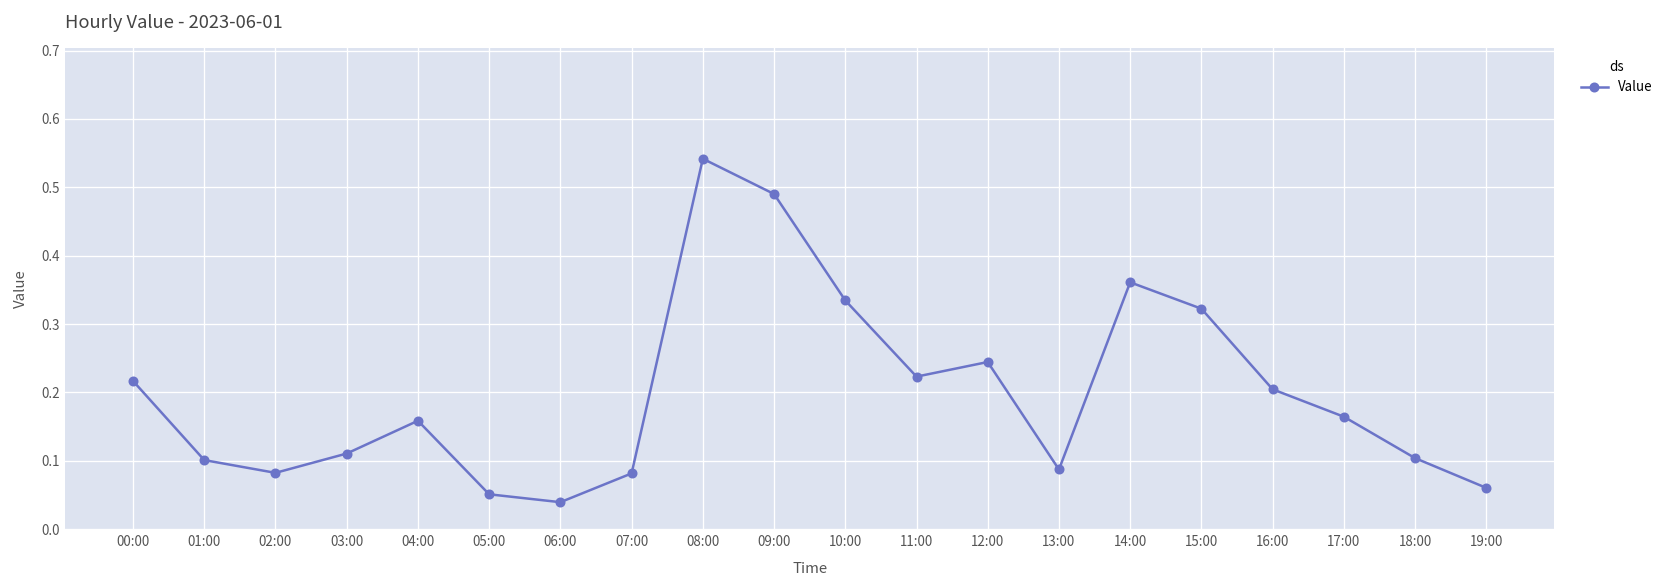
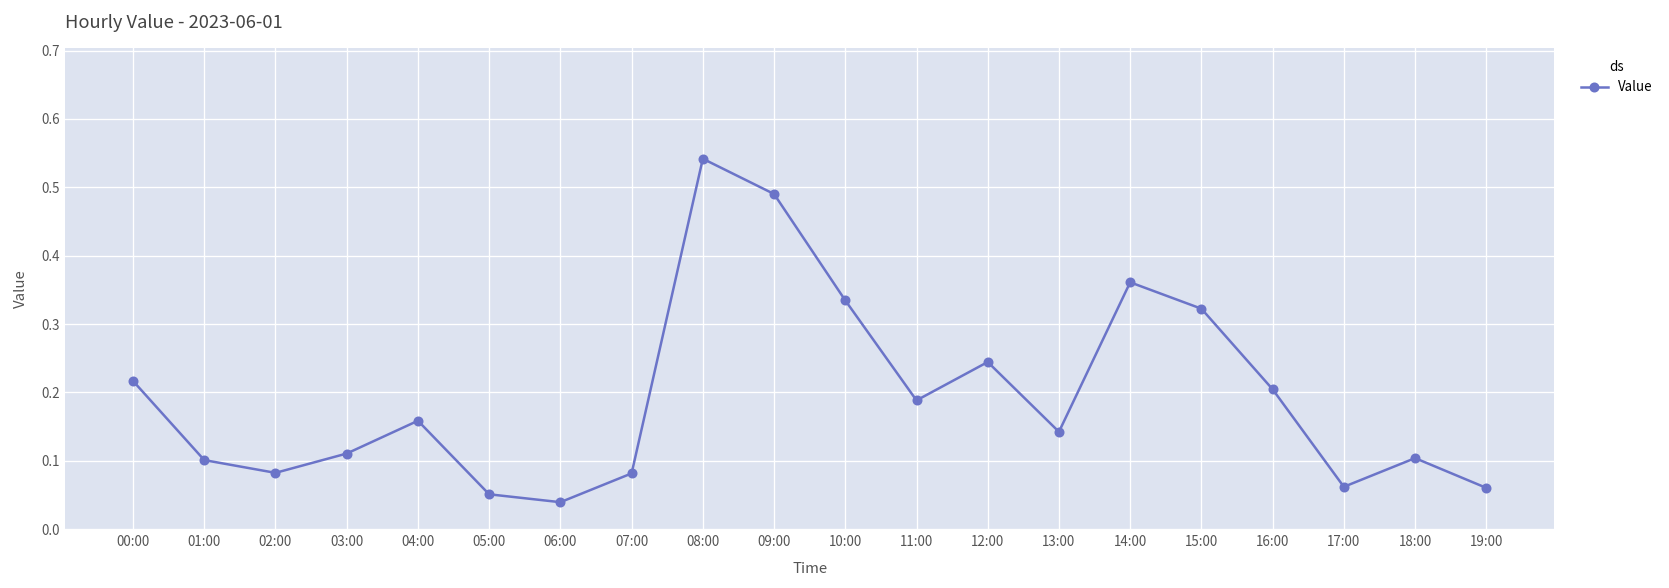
  {
    "00:00": 0.22,
    "01:00": 0.10,
    "02:00": 0.08,
    "03:00": 0.11,
    "04:00": 0.16,
    "05:00": 0.05,
    "06:00": 0.04,
    "07:00": 0.08,
    "08:00": 0.54,
    "09:00": 0.49,
    "10:00": 0.33,
-   "11:00": 0.22,
+   "11:00": 0.19,
    "12:00": 0.24,
-   "13:00": 0.09,
+   "13:00": 0.14,
    "14:00": 0.36,
    "15:00": 0.32,
    "16:00": 0.20,
-   "17:00": 0.16,
+   "17:00": 0.06,
    "18:00": 0.10,
    "19:00": 0.06
  }
